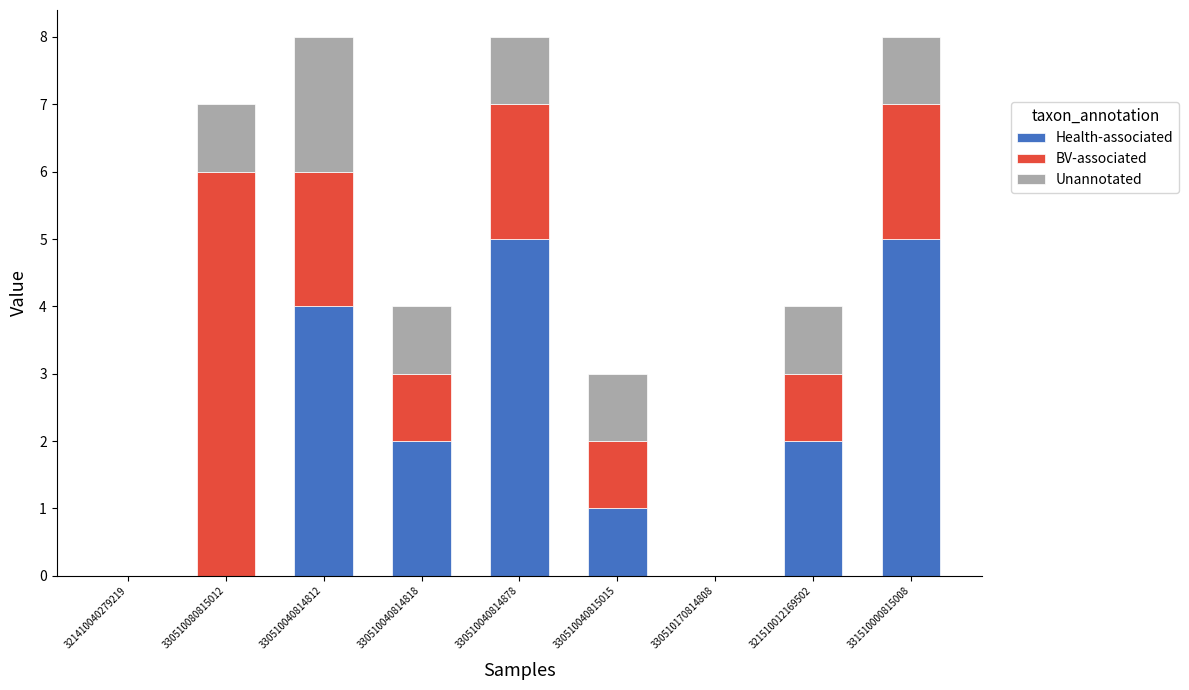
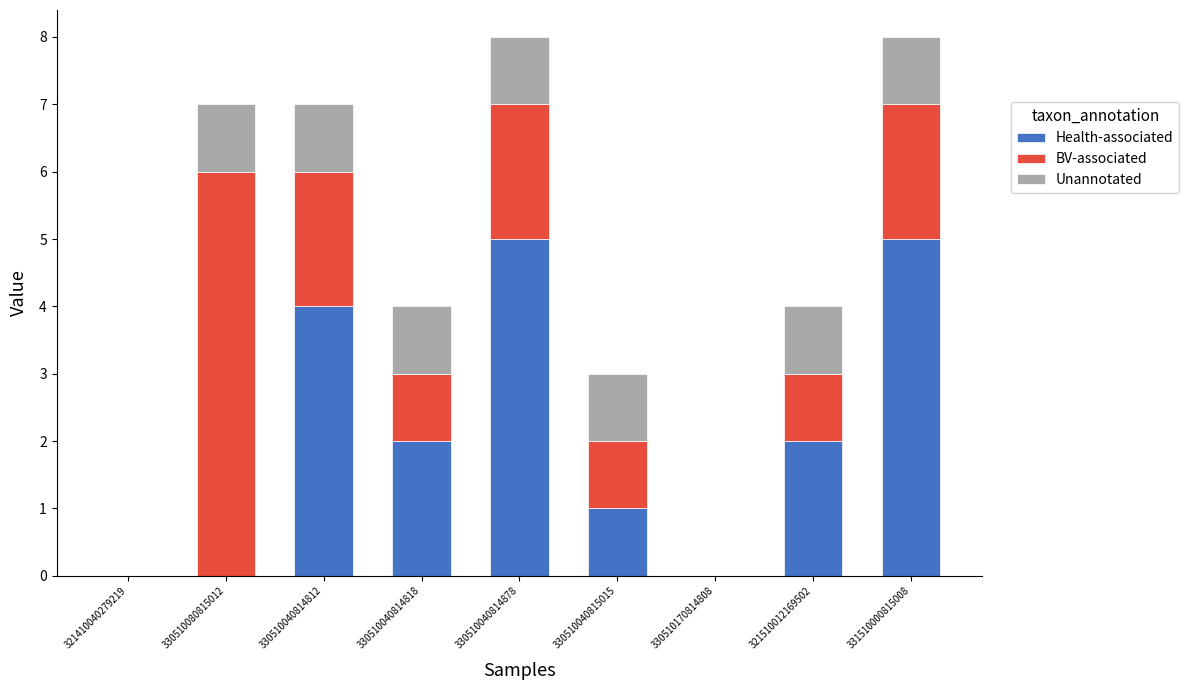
  {
    "Health-associated": {
      "321410040279219": 0,
      "330510080815012": 0,
      "330510040814812": 4,
      "330510040814818": 2,
      "330510040814878": 5,
      "330510040815015": 1,
      "330510170814808": 0,
      "321510012169502": 2,
      "331510000815008": 5
    },
    "BV-associated": {
      "321410040279219": 0,
      "330510080815012": 6,
      "330510040814812": 2,
      "330510040814818": 1,
      "330510040814878": 2,
      "330510040815015": 1,
      "330510170814808": 0,
      "321510012169502": 1,
      "331510000815008": 2
    },
    "Unannotated": {
      "321410040279219": 0,
      "330510080815012": 1,
-     "330510040814812": 2,
+     "330510040814812": 1,
      "330510040814818": 1,
      "330510040814878": 1,
      "330510040815015": 1,
      "330510170814808": 0,
      "321510012169502": 1,
      "331510000815008": 1
    }
  }
